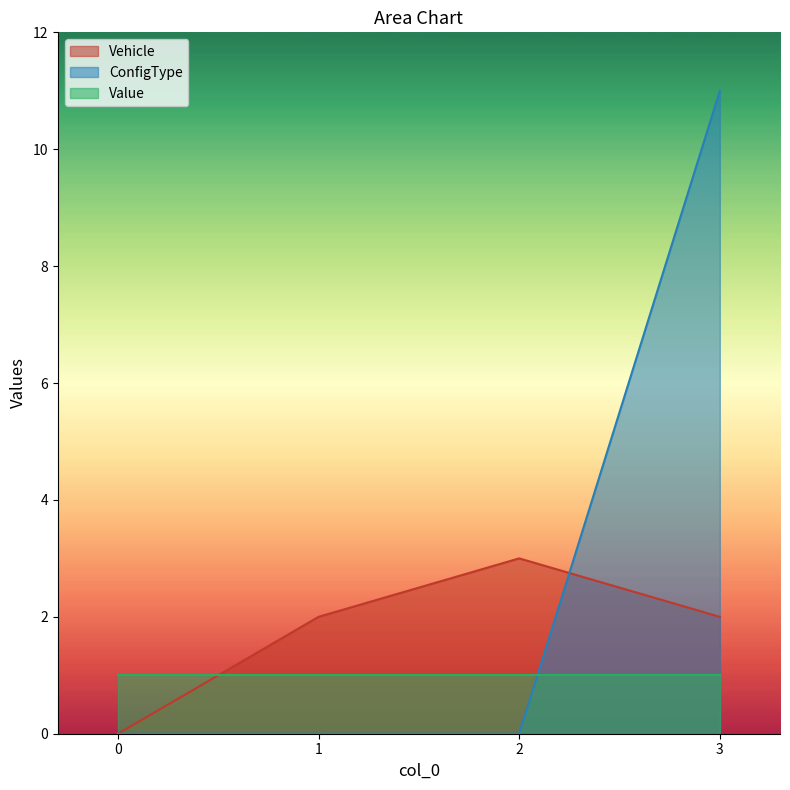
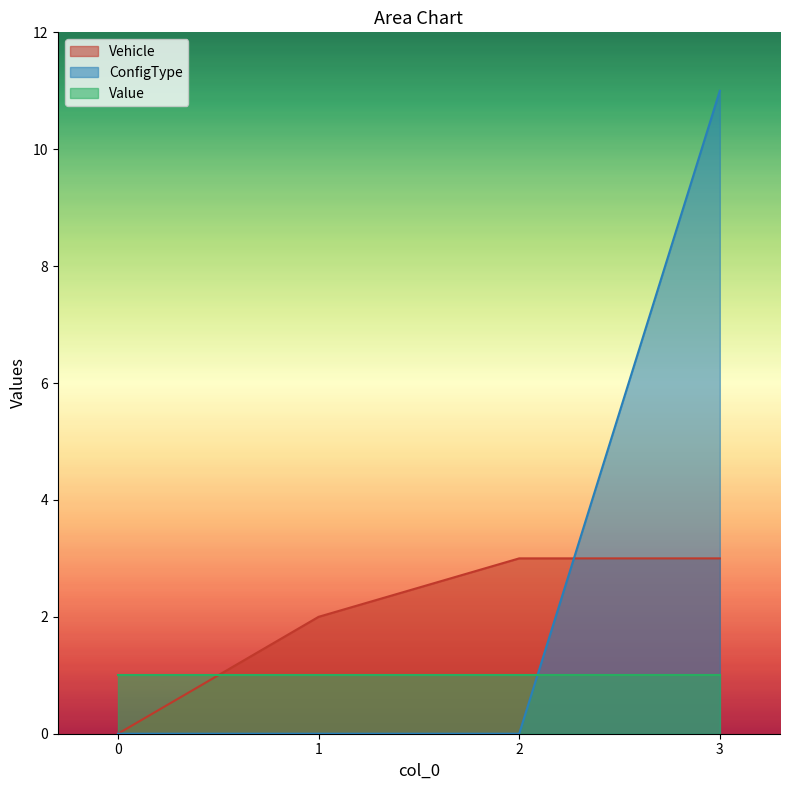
  {
    "Vehicle": {
      "1": 2,
      "2": 3,
-     "3": 2
+     "3": 3
    },
    "ConfigType": {
      "1": 0,
      "2": 0,
      "3": 11
    },
    "Value": {
      "0": 1,
      "1": 1,
      "2": 1,
      "3": 1
    }
  }
